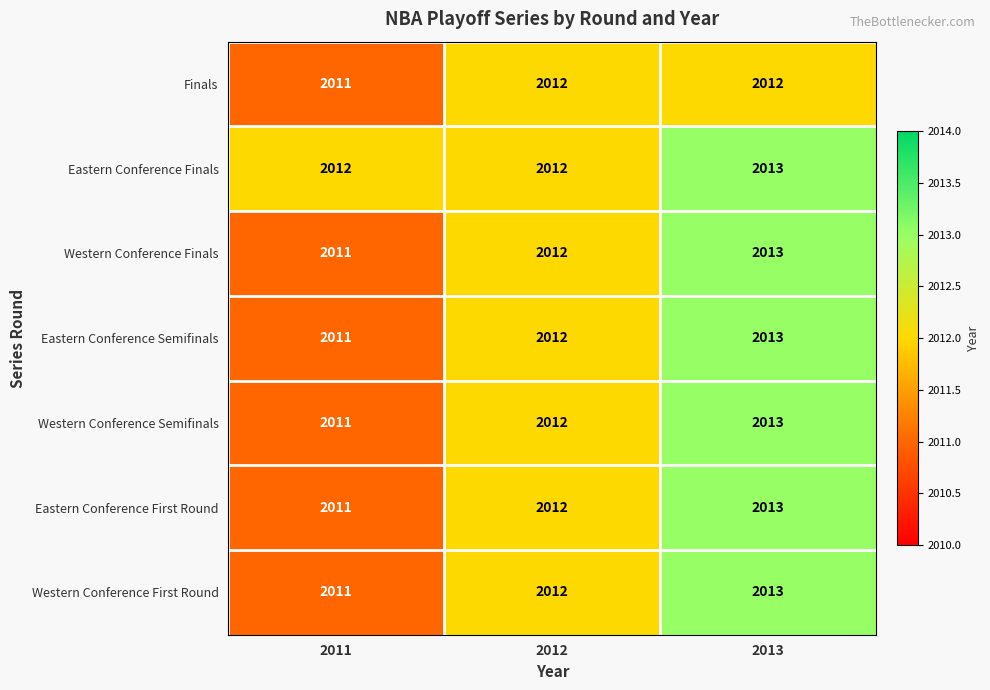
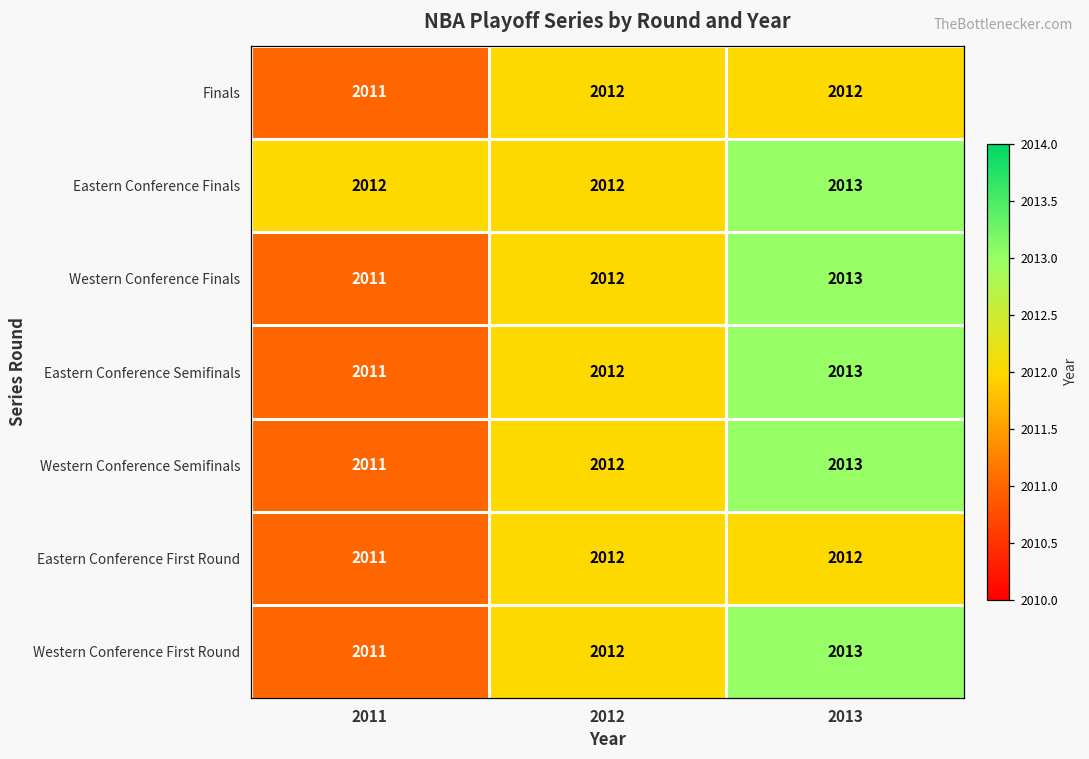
  {
    "Finals": {
      "2011": 2011,
      "2012": 2012,
      "2013": 2012
    },
    "Eastern Conference Finals": {
      "2011": 2012,
      "2012": 2012,
      "2013": 2013
    },
    "Western Conference Finals": {
      "2011": 2011,
      "2012": 2012,
      "2013": 2013
    },
    "Eastern Conference Semifinals": {
      "2011": 2011,
      "2012": 2012,
      "2013": 2013
    },
    "Western Conference Semifinals": {
      "2011": 2011,
      "2012": 2012,
      "2013": 2013
    },
    "Eastern Conference First Round": {
      "2011": 2011,
      "2012": 2012,
-     "2013": 2013
+     "2013": 2012
    },
    "Western Conference First Round": {
      "2011": 2011,
      "2012": 2012,
      "2013": 2013
    }
  }
